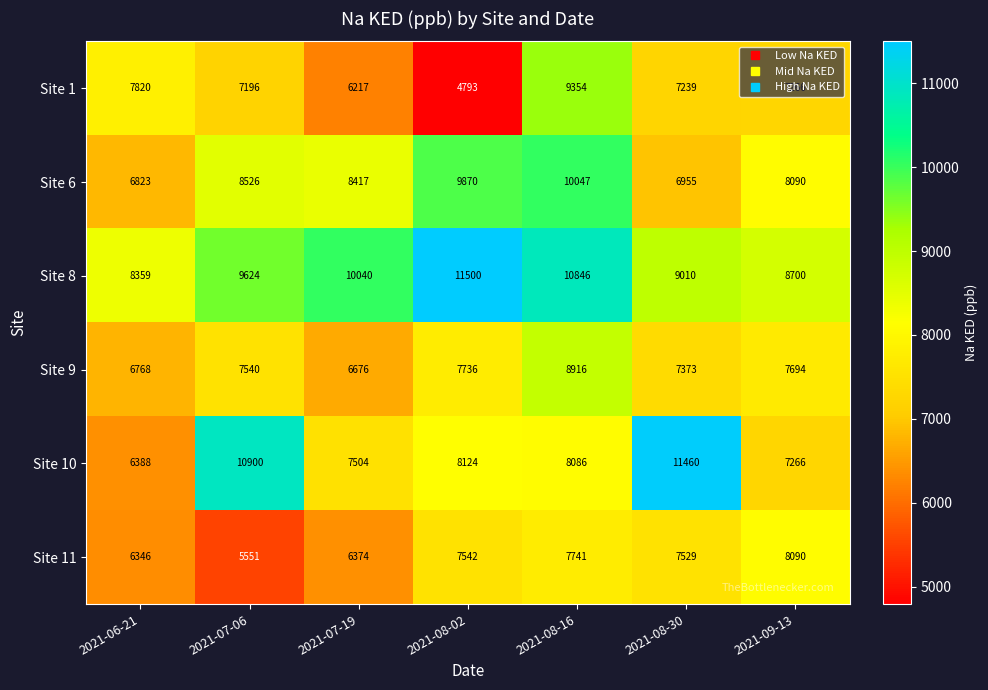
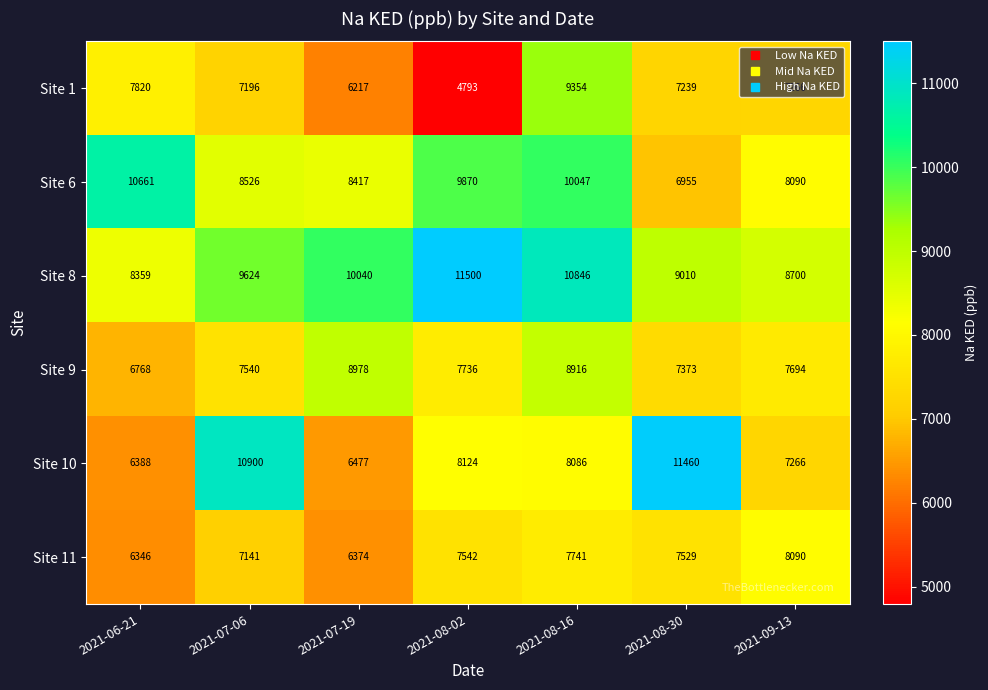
  {
    "Site 1": {
      "2021-06-21": 7820,
      "2021-07-06": 7196,
      "2021-07-19": 6217,
      "2021-08-02": 4793,
      "2021-08-16": 9354,
      "2021-08-30": 7239
    },
    "Site 6": {
-     "2021-06-21": 6823,
+     "2021-06-21": 10661,
      "2021-07-06": 8526,
      "2021-07-19": 8417,
      "2021-08-02": 9870,
      "2021-08-16": 10047,
      "2021-08-30": 6955,
      "2021-09-13": 8090
    },
    "Site 8": {
      "2021-06-21": 8359,
      "2021-07-06": 9624,
      "2021-07-19": 10040,
      "2021-08-02": 11500,
      "2021-08-16": 10846,
      "2021-08-30": 9010,
      "2021-09-13": 8700
    },
    "Site 9": {
      "2021-06-21": 6768,
      "2021-07-06": 7540,
-     "2021-07-19": 6676,
+     "2021-07-19": 8978,
      "2021-08-02": 7736,
      "2021-08-16": 8916,
      "2021-08-30": 7373,
      "2021-09-13": 7694
    },
    "Site 10": {
      "2021-06-21": 6388,
      "2021-07-06": 10900,
-     "2021-07-19": 7504,
+     "2021-07-19": 6477,
      "2021-08-02": 8124,
      "2021-08-16": 8086,
      "2021-08-30": 11460,
      "2021-09-13": 7266
    },
    "Site 11": {
      "2021-06-21": 6346,
-     "2021-07-06": 5551,
+     "2021-07-06": 7141,
      "2021-07-19": 6374,
      "2021-08-02": 7542,
      "2021-08-16": 7741,
      "2021-08-30": 7529
    }
  }
